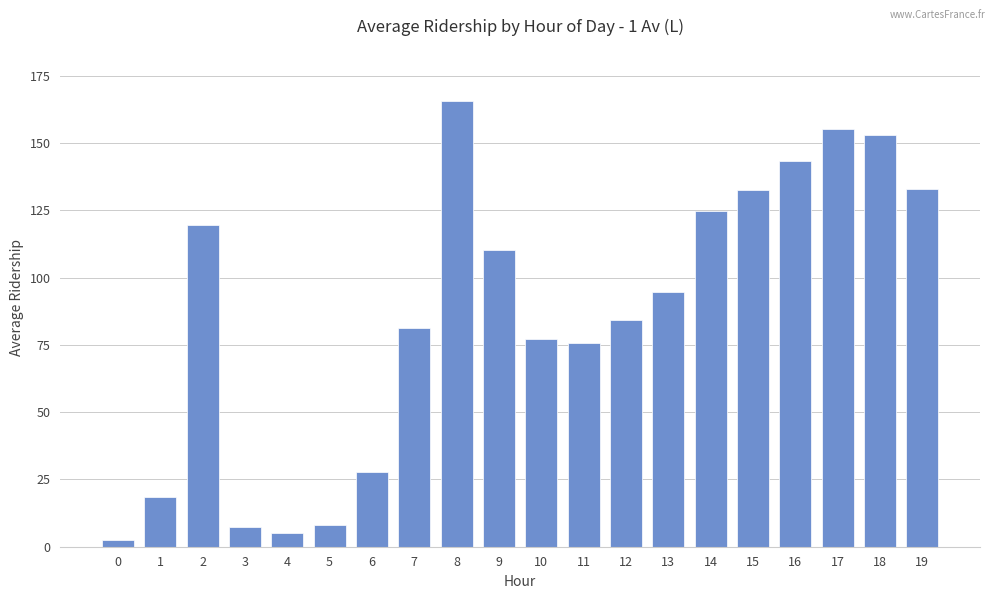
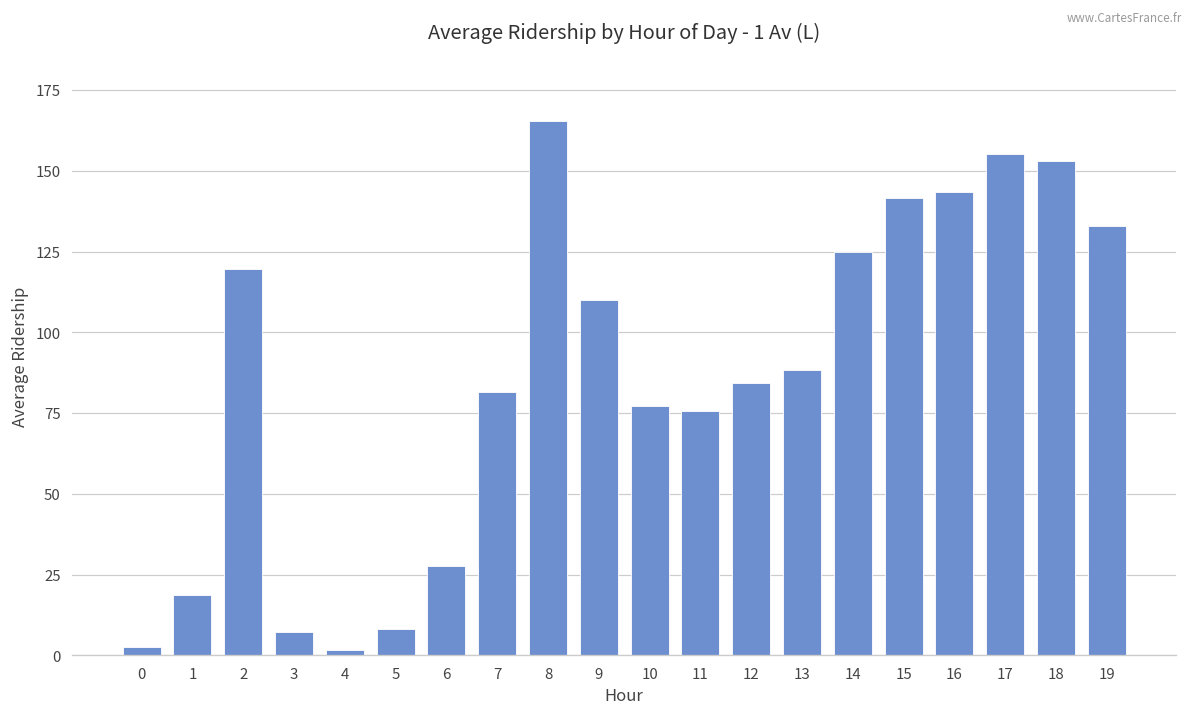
  {
    "0": 2,
    "1": 19,
    "2": 120,
    "3": 7,
-   "4": 5,
+   "4": 2,
    "5": 8,
    "6": 28,
    "7": 81,
    "8": 166,
    "9": 110,
    "10": 77,
    "11": 76,
    "12": 84,
-   "13": 95,
+   "13": 88,
    "14": 125,
-   "15": 133,
+   "15": 142,
    "16": 143,
    "17": 155,
    "18": 153,
    "19": 133
  }
